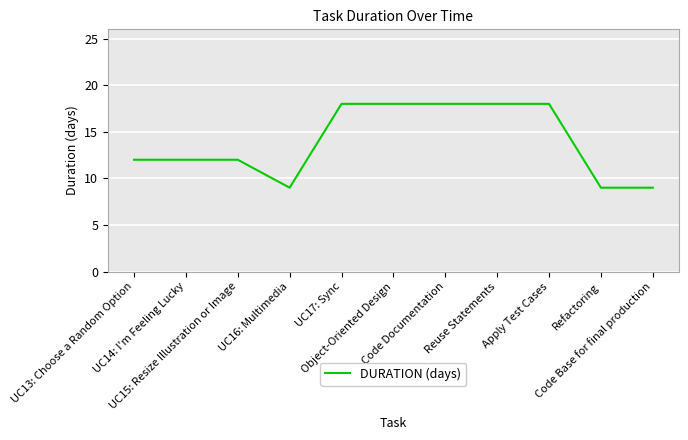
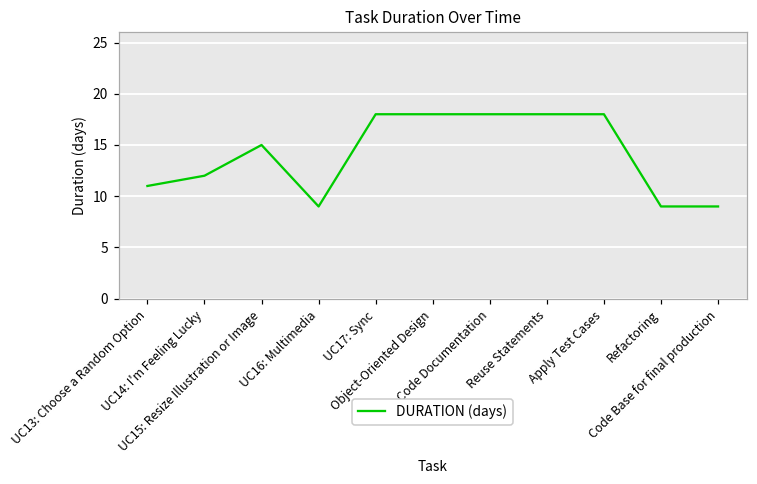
  {
-   "UC13: Choose a Random Option": 12,
+   "UC13: Choose a Random Option": 11,
    "UC14: I'm Feeling Lucky": 12,
-   "UC15: Resize Illustration or Image": 12,
+   "UC15: Resize Illustration or Image": 15,
    "UC16: Multimedia": 9,
    "UC17: Sync": 18,
    "Object-Oriented Design": 18,
    "Code Documentation": 18,
    "Reuse Statements": 18,
    "Apply Test Cases": 18,
    "Refactoring": 9,
    "Code Base for final production": 9
  }
